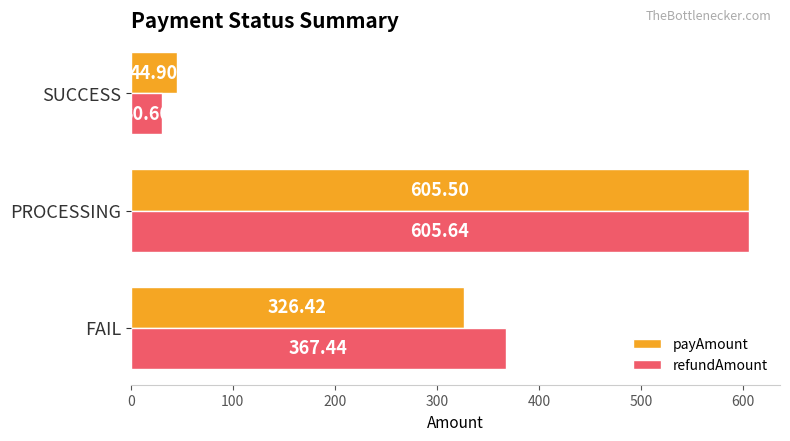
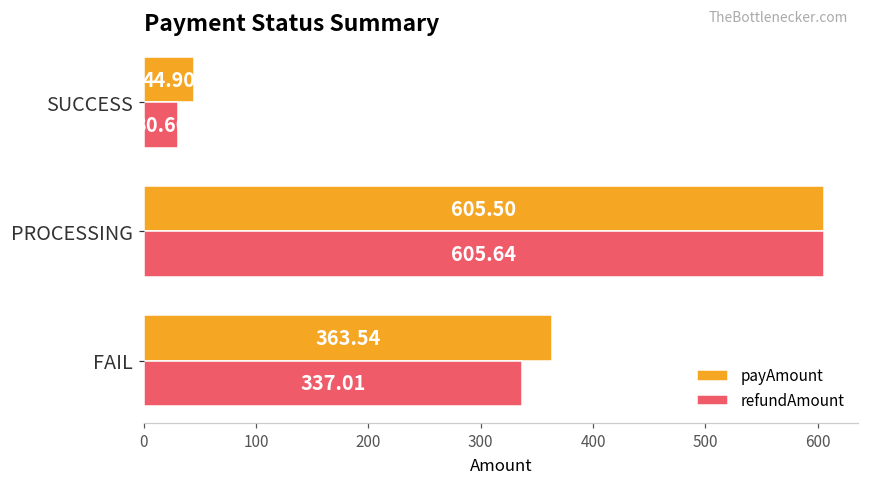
  {
    "payAmount": {
      "SUCCESS": 44.90,
      "PROCESSING": 605.50,
-     "FAIL": 326.42
+     "FAIL": 363.54
    },
    "refundAmount": {
      "SUCCESS": 30.60,
      "PROCESSING": 605.64,
-     "FAIL": 367.44
+     "FAIL": 337.01
    }
  }
